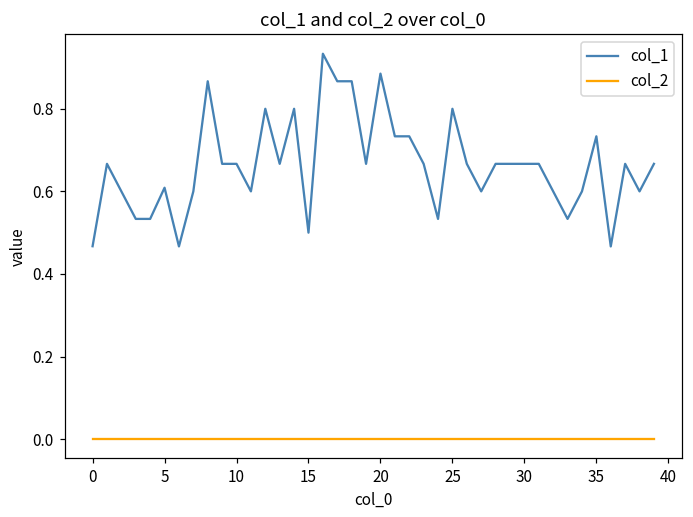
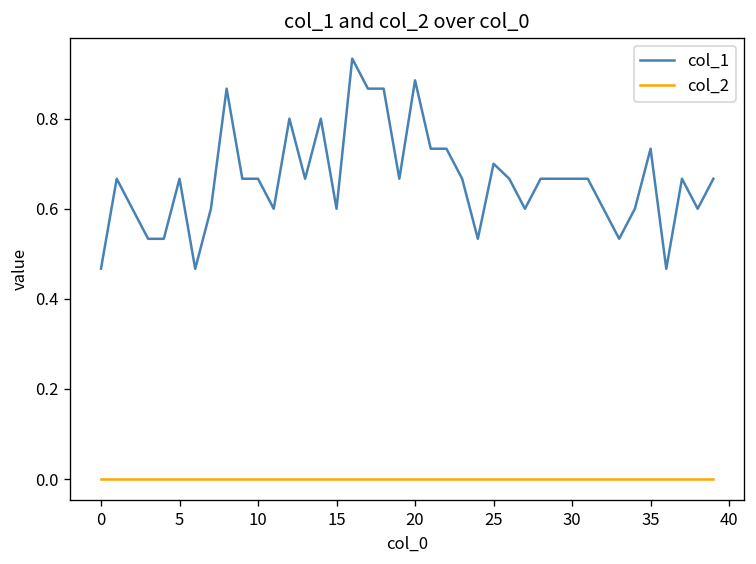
  {
    "col_1": {
      "0": 0.47,
-     "5": 0.61,
+     "5": 0.67,
      "10": 0.67,
-     "15": 0.5,
+     "15": 0.6,
      "20": 0.89,
-     "25": 0.8,
+     "25": 0.7,
      "30": 0.67,
      "35": 0.73
    },
    "col_2": {
      "0": 0.00,
      "5": 0.00,
      "10": 0.00,
      "15": 0.00,
      "20": 0.00,
      "25": 0.00,
      "30": 0.00,
      "35": 0.00
    }
  }
